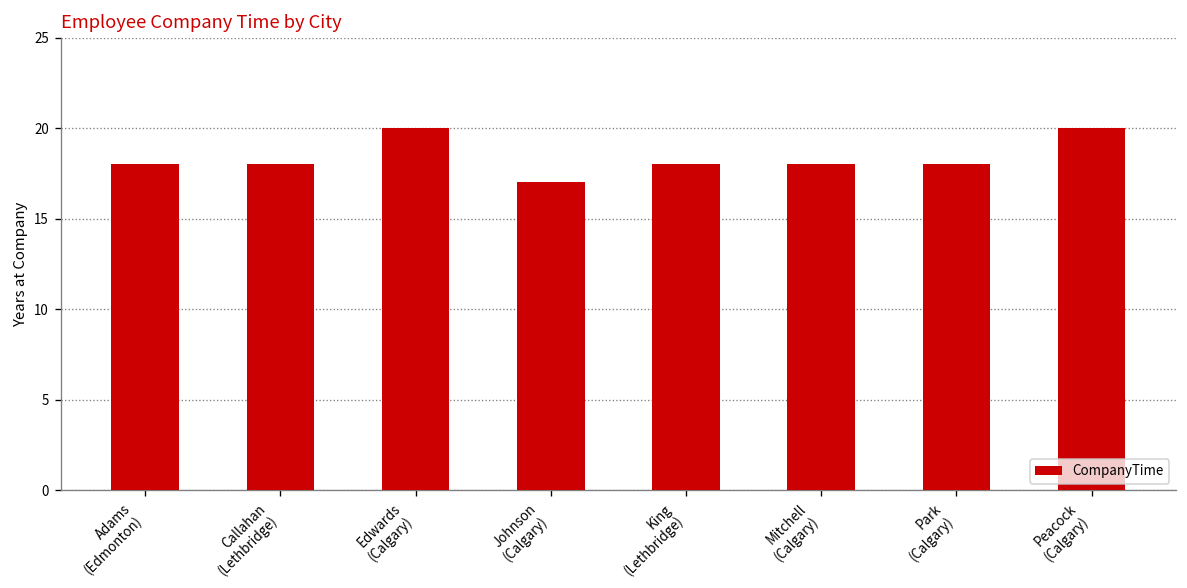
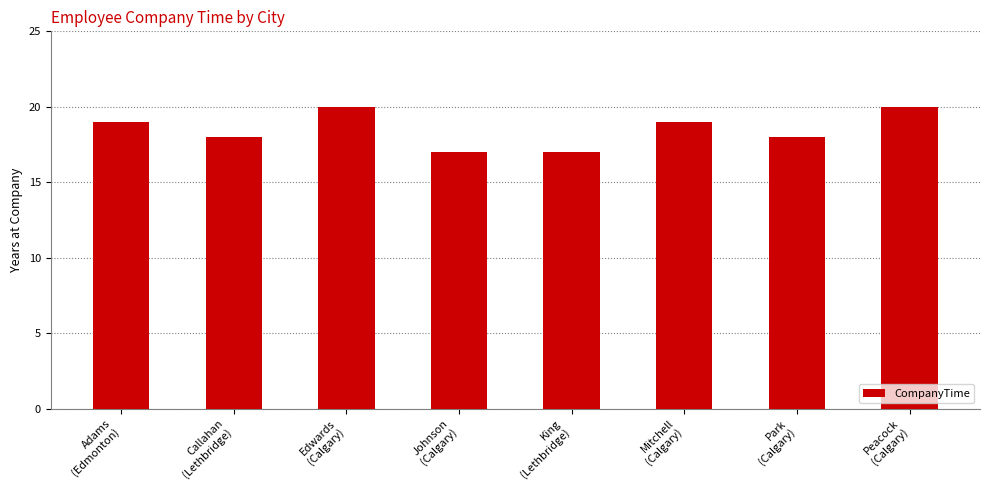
  {
-   "Adams (Edmonton)": 18,
+   "Adams (Edmonton)": 19,
    "Callahan (Lethbridge)": 18,
    "Edwards (Calgary)": 20,
    "Johnson (Calgary)": 17,
-   "King (Lethbridge)": 18,
-   "Mitchell (Calgary)": 18,
+   "King (Lethbridge)": 17,
+   "Mitchell (Calgary)": 19,
    "Park (Calgary)": 18,
    "Peacock (Calgary)": 20
  }
